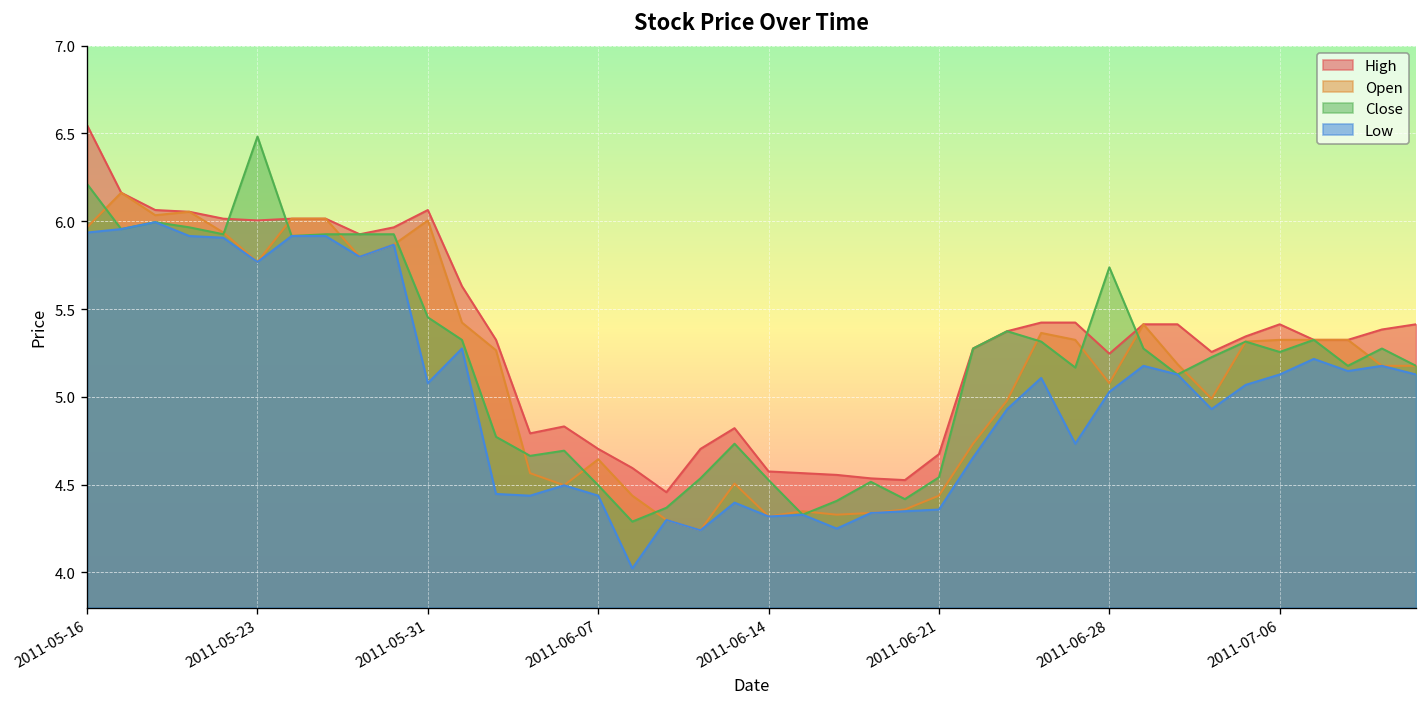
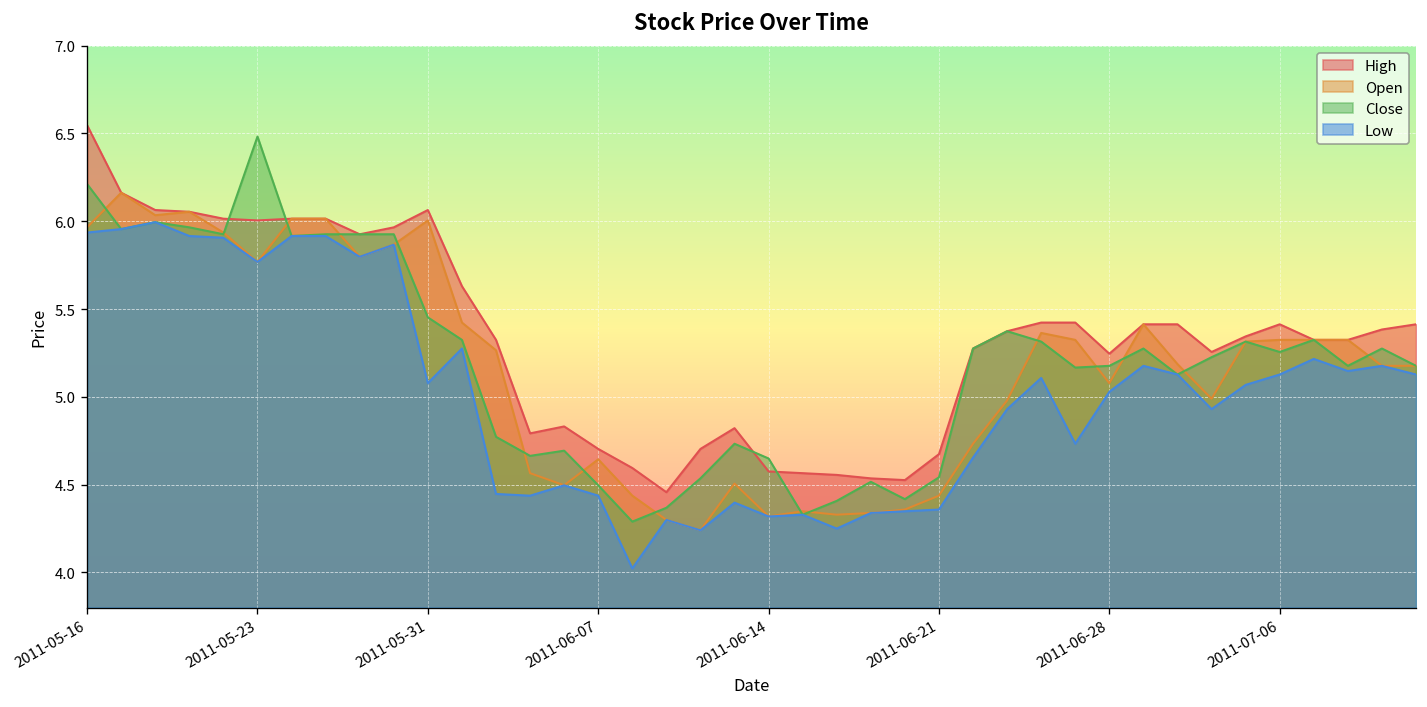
  {
    "Close": {
      "2011-05-16": 6.21,
      "2011-05-23": 6.48,
      "2011-05-31": 5.45,
      "2011-06-07": 4.50,
-     "2011-06-14": 4.53,
+     "2011-06-14": 4.65,
      "2011-06-21": 4.54,
-     "2011-06-28": 5.74,
+     "2011-06-28": 5.18,
      "2011-07-06": 5.26
    },
    "Low": {
      "2011-05-16": 5.94,
      "2011-05-31": 5.08,
      "2011-06-07": 4.44,
      "2011-06-21": 4.36,
      "2011-06-28": 5.03,
      "2011-07-06": 5.13
    }
  }
